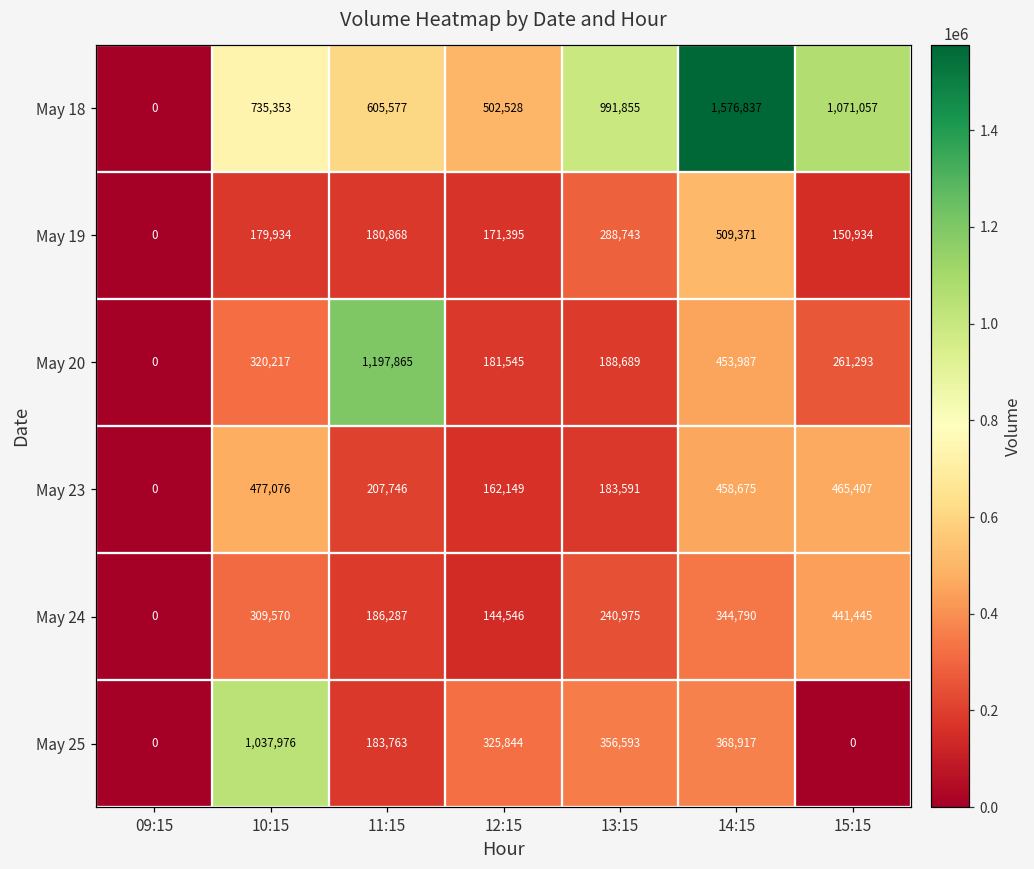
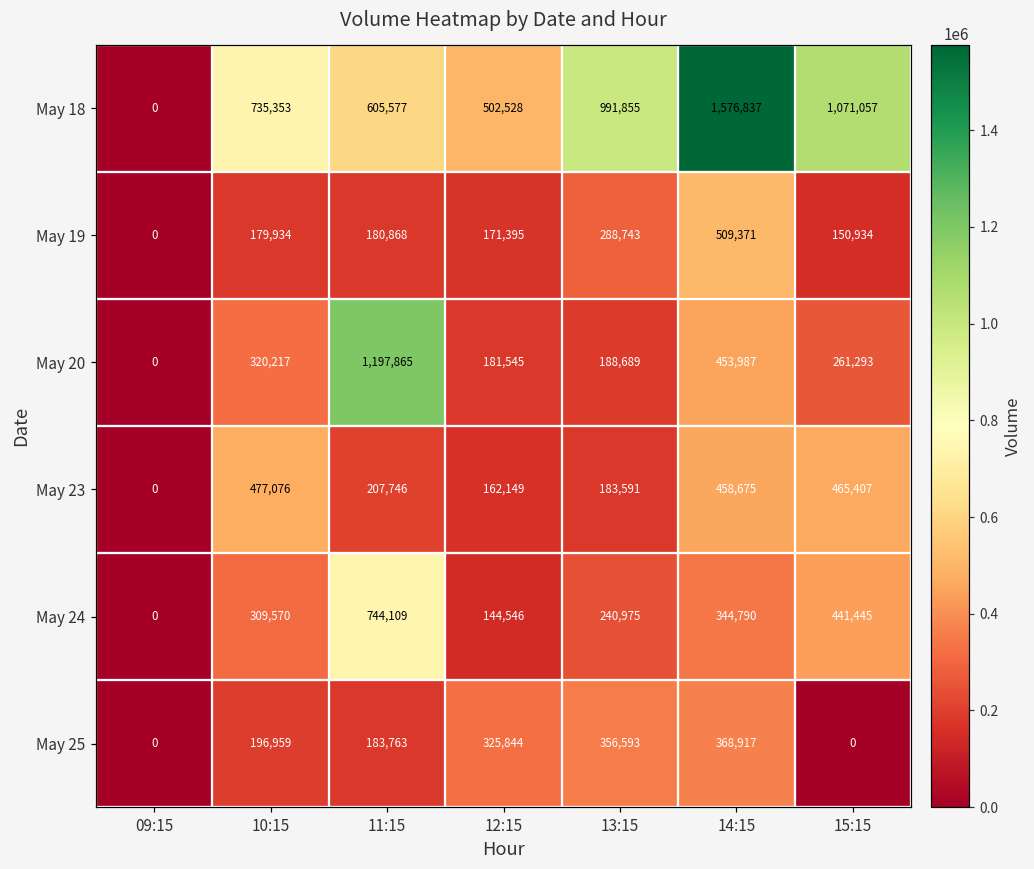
  {
    "May 18": {
      "09:15": "0",
      "10:15": "735,353",
      "11:15": "605,577",
      "12:15": "502,528",
      "13:15": "991,855",
      "14:15": "1,576,837",
      "15:15": "1,071,057"
    },
    "May 19": {
      "09:15": "0",
      "10:15": "179,934",
      "11:15": "180,868",
      "12:15": "171,395",
      "13:15": "288,743",
      "14:15": "509,371",
      "15:15": "150,934"
    },
    "May 20": {
      "09:15": "0",
      "10:15": "320,217",
      "11:15": "1,197,865",
      "12:15": "181,545",
      "13:15": "188,689",
      "14:15": "453,987",
      "15:15": "261,293"
    },
    "May 23": {
      "09:15": "0",
      "10:15": "477,076",
      "11:15": "207,746",
      "12:15": "162,149",
      "13:15": "183,591",
      "14:15": "458,675",
      "15:15": "465,407"
    },
    "May 24": {
      "09:15": "0",
      "10:15": "309,570",
-     "11:15": "186,287",
+     "11:15": "744,109",
      "12:15": "144,546",
      "13:15": "240,975",
      "14:15": "344,790",
      "15:15": "441,445"
    },
    "May 25": {
      "09:15": "0",
-     "10:15": "1,037,976",
+     "10:15": "196,959",
      "11:15": "183,763",
      "12:15": "325,844",
      "13:15": "356,593",
      "14:15": "368,917",
      "15:15": "0"
    }
  }
